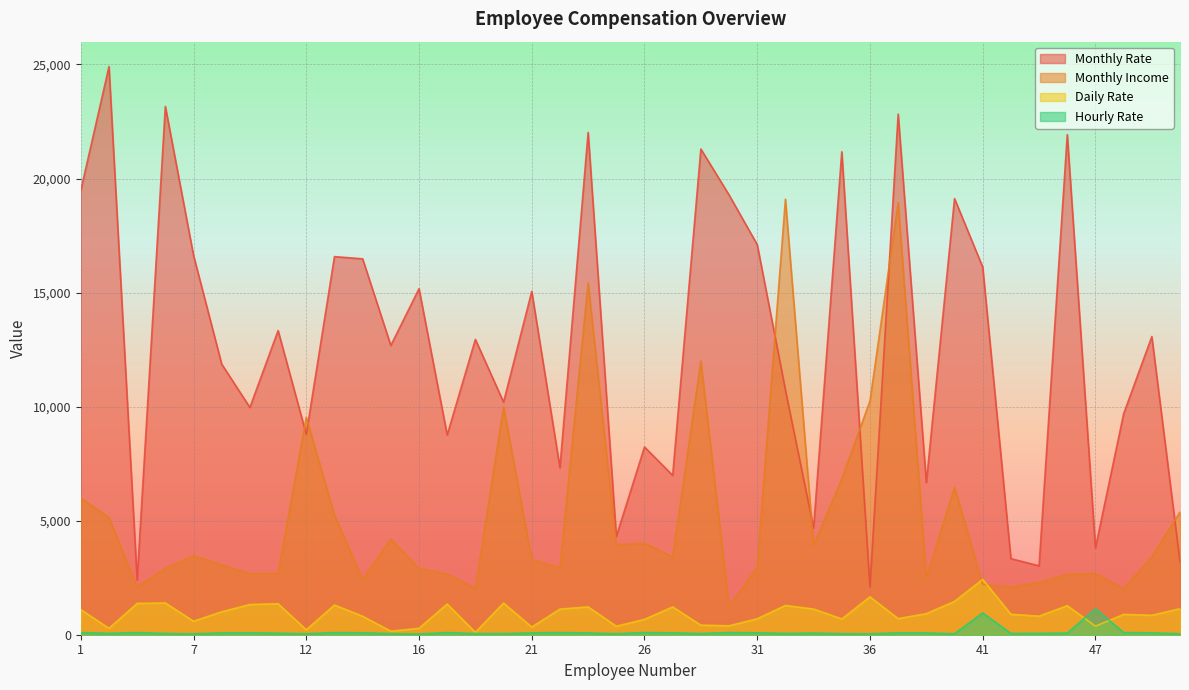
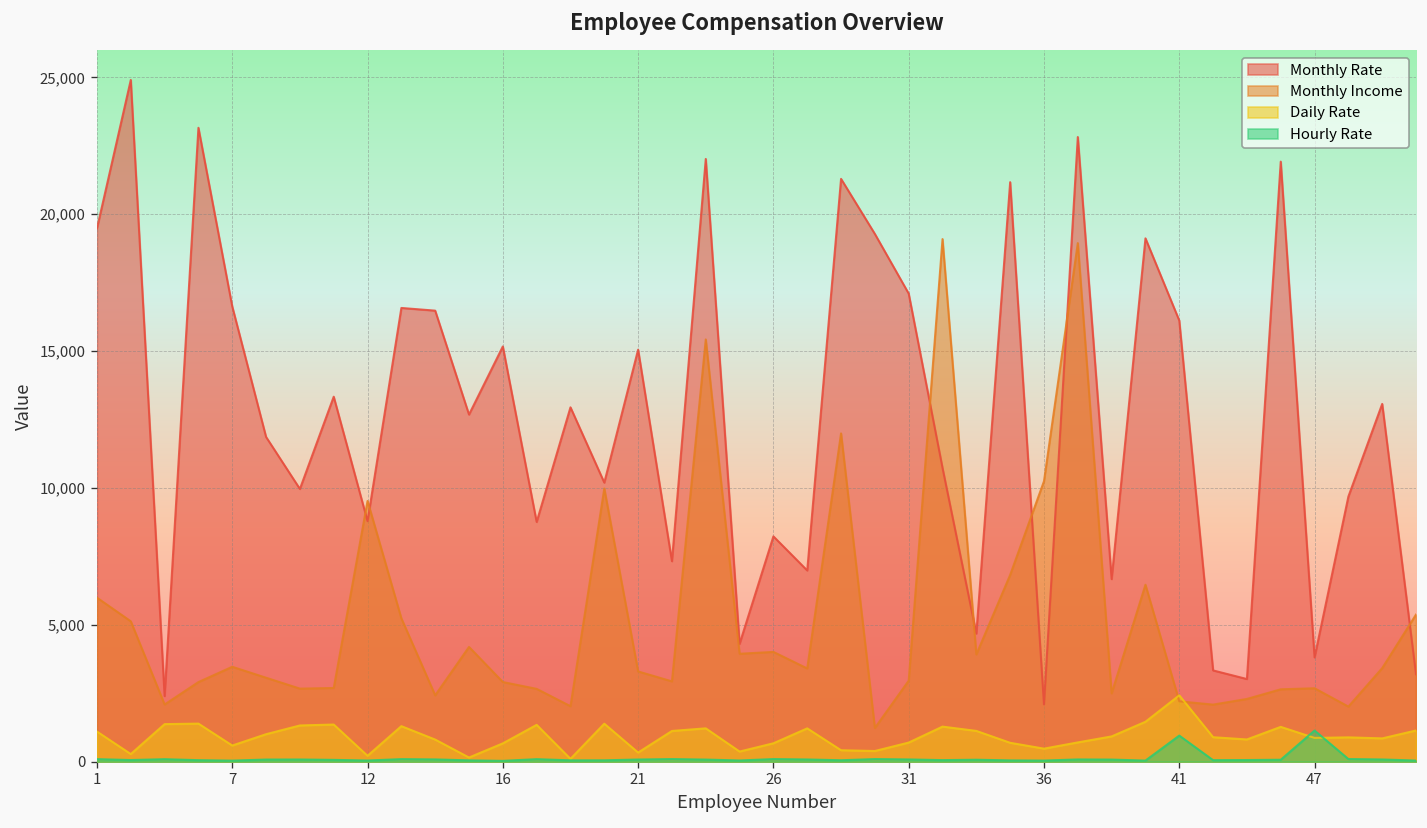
  {
    "Daily Rate": {
      "12": "200",
-     "16": "300",
-     "36": "1,700",
+     "16": "700",
+     "36": "500",
      "41": "2,400",
-     "47": "400"
+     "47": "900"
    },
    "Hourly Rate": {
      "12": "0",
      "16": "0",
      "36": "0",
      "41": "1,000",
      "47": "1,100"
    }
  }
